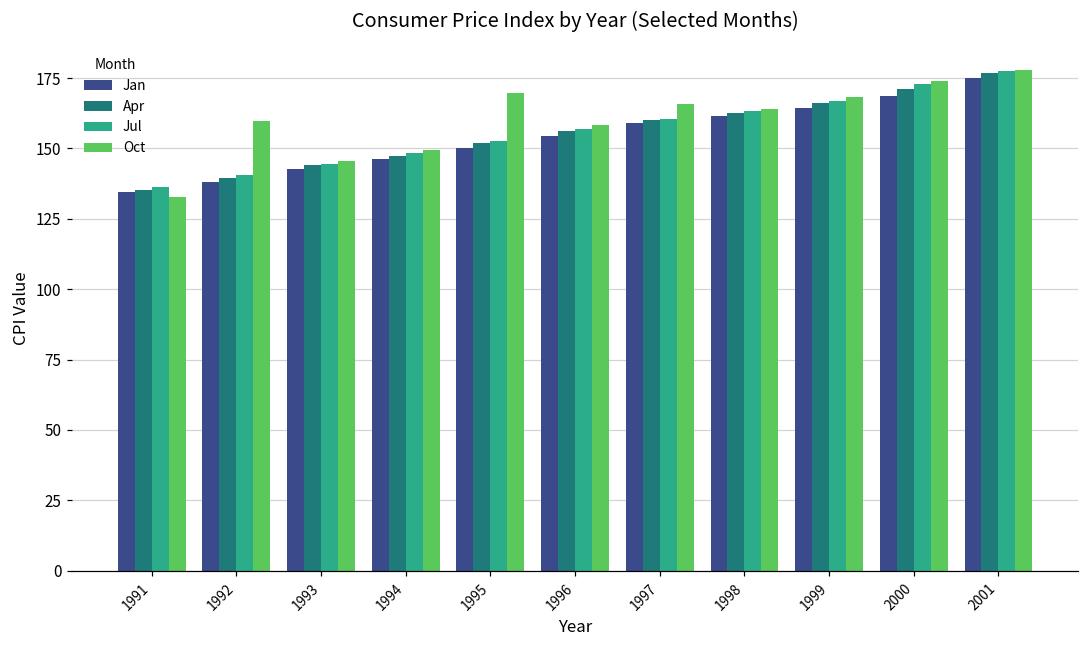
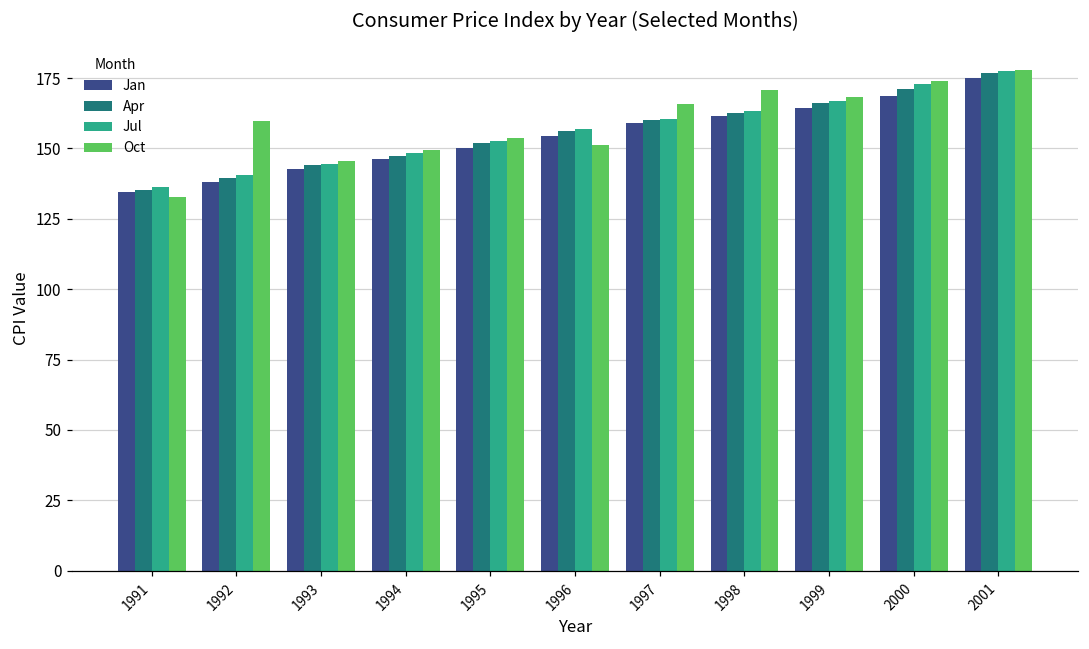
  {
    "Oct": {
      "1991": 133,
      "1992": 160,
      "1993": 146,
      "1994": 150,
-     "1995": 170,
-     "1996": 158,
+     "1995": 154,
+     "1996": 151,
      "1997": 166,
-     "1998": 164,
+     "1998": 171,
      "1999": 168,
      "2000": 174,
      "2001": 178
    }
  }
